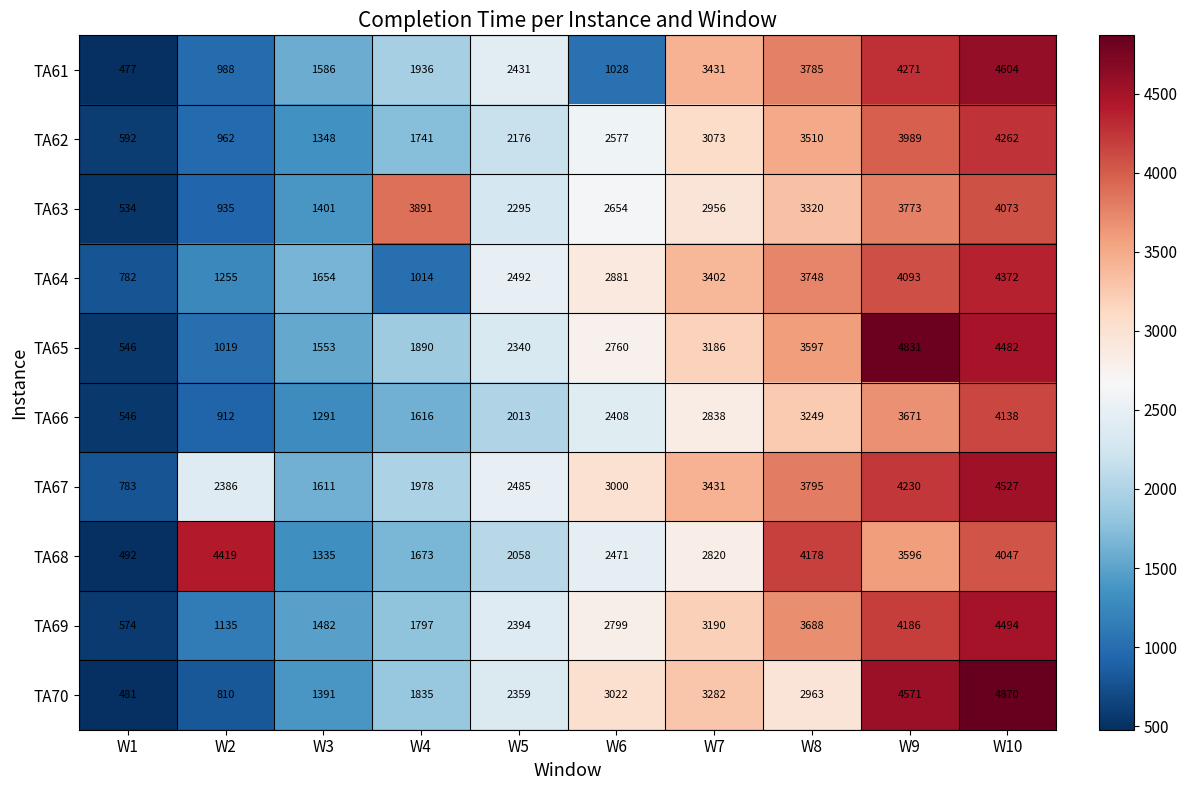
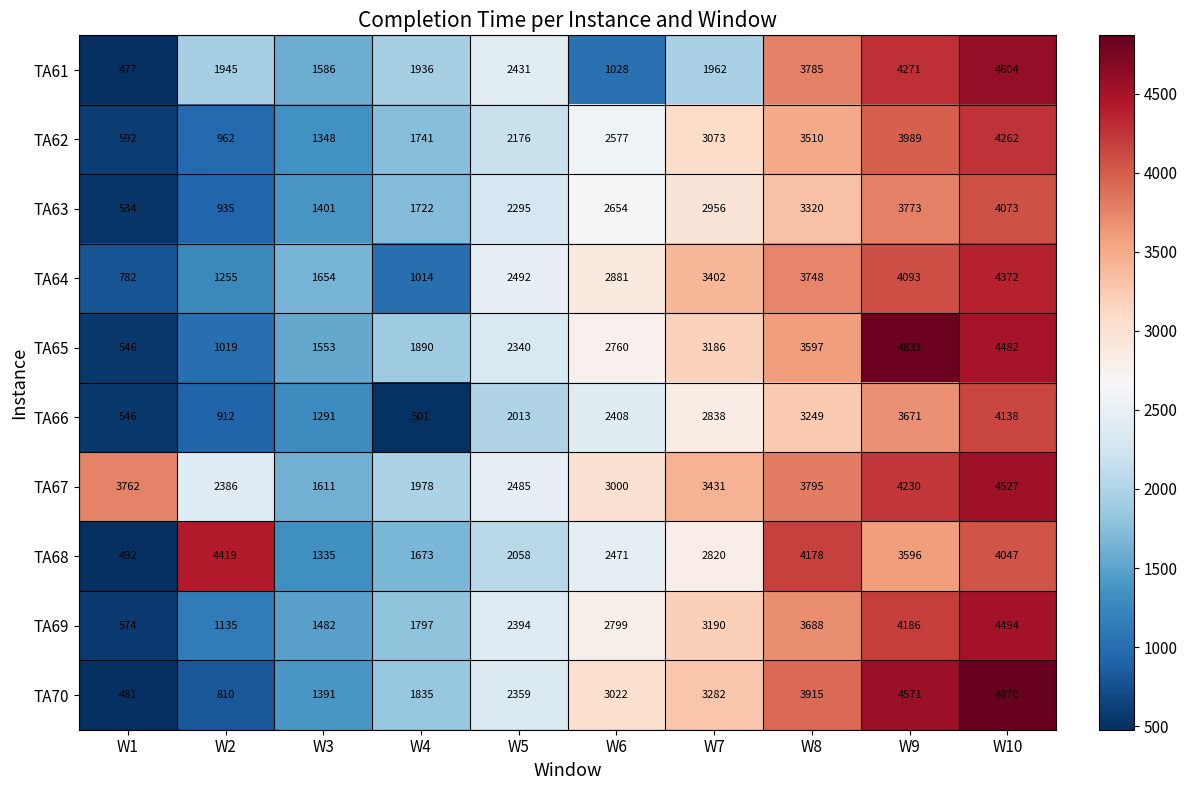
  {
    "TA61": {
      "W1": 477,
-     "W2": 988,
+     "W2": 1945,
      "W3": 1586,
      "W4": 1936,
      "W5": 2431,
      "W6": 1028,
-     "W7": 3431,
+     "W7": 1962,
      "W8": 3785,
      "W9": 4271,
      "W10": 4604
    },
    "TA62": {
      "W1": 592,
      "W2": 962,
      "W3": 1348,
      "W4": 1741,
      "W5": 2176,
      "W6": 2577,
      "W7": 3073,
      "W8": 3510,
      "W9": 3989,
      "W10": 4262
    },
    "TA63": {
      "W1": 534,
      "W2": 935,
      "W3": 1401,
-     "W4": 3891,
+     "W4": 1722,
      "W5": 2295,
      "W6": 2654,
      "W7": 2956,
      "W8": 3320,
      "W9": 3773,
      "W10": 4073
    },
    "TA64": {
      "W1": 782,
      "W2": 1255,
      "W3": 1654,
      "W4": 1014,
      "W5": 2492,
      "W6": 2881,
      "W7": 3402,
      "W8": 3748,
      "W9": 4093,
      "W10": 4372
    },
    "TA65": {
      "W1": 546,
      "W2": 1019,
      "W3": 1553,
      "W4": 1890,
      "W5": 2340,
      "W6": 2760,
      "W7": 3186,
      "W8": 3597,
      "W9": 4831,
      "W10": 4482
    },
    "TA66": {
      "W1": 546,
      "W2": 912,
      "W3": 1291,
-     "W4": 1616,
+     "W4": 501,
      "W5": 2013,
      "W6": 2408,
      "W7": 2838,
      "W8": 3249,
      "W9": 3671,
      "W10": 4138
    },
    "TA67": {
-     "W1": 783,
+     "W1": 3762,
      "W2": 2386,
      "W3": 1611,
      "W4": 1978,
      "W5": 2485,
      "W6": 3000,
      "W7": 3431,
      "W8": 3795,
      "W9": 4230,
      "W10": 4527
    },
    "TA68": {
      "W1": 492,
      "W2": 4419,
      "W3": 1335,
      "W4": 1673,
      "W5": 2058,
      "W6": 2471,
      "W7": 2820,
      "W8": 4178,
      "W9": 3596,
      "W10": 4047
    },
    "TA69": {
      "W1": 574,
      "W2": 1135,
      "W3": 1482,
      "W4": 1797,
      "W5": 2394,
      "W6": 2799,
      "W7": 3190,
      "W8": 3688,
      "W9": 4186,
      "W10": 4494
    },
    "TA70": {
      "W1": 481,
      "W2": 810,
      "W3": 1391,
      "W4": 1835,
      "W5": 2359,
      "W6": 3022,
      "W7": 3282,
-     "W8": 2963,
+     "W8": 3915,
      "W9": 4571,
      "W10": 4870
    }
  }
